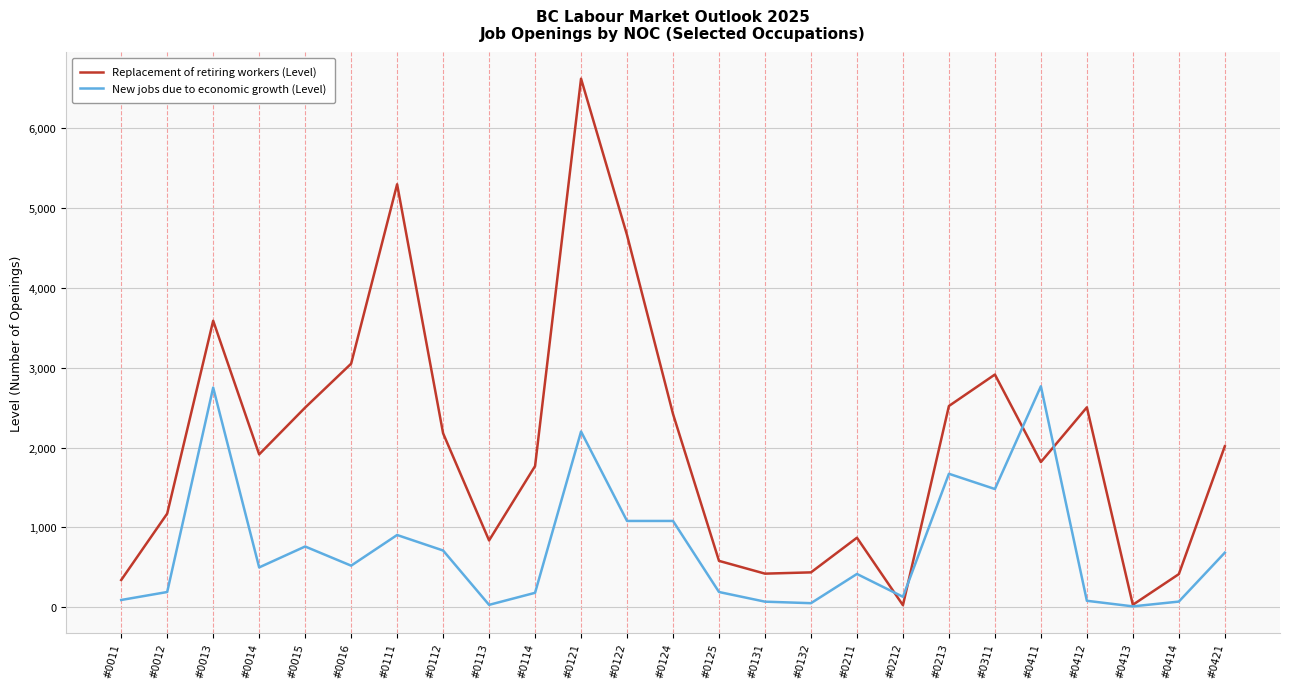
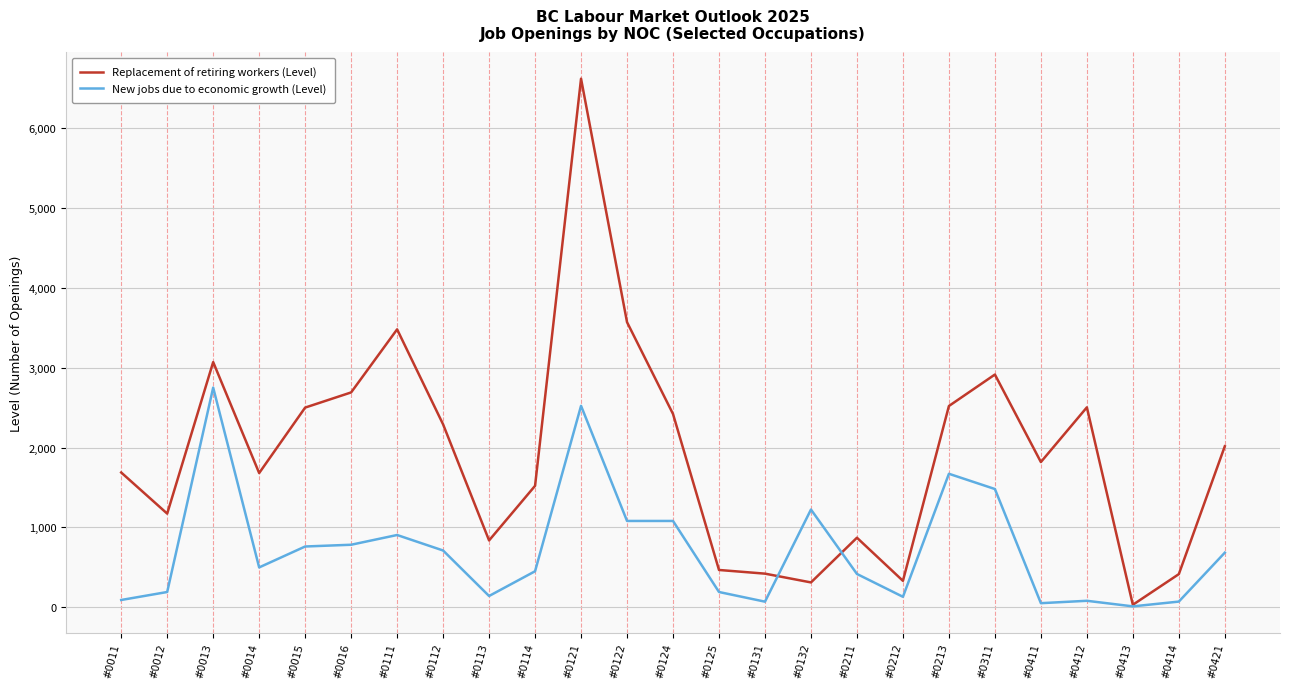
  {
    "Replacement of retiring workers (Level)": {
-     "#0011": "300",
+     "#0011": "1,700",
      "#0012": "1,200",
-     "#0013": "3,600",
-     "#0014": "1,900",
+     "#0013": "3,100",
+     "#0014": "1,700",
      "#0015": "2,500",
-     "#0016": "3,100",
-     "#0111": "5,300",
-     "#0112": "2,200",
+     "#0016": "2,700",
+     "#0111": "3,500",
+     "#0112": "2,300",
      "#0113": "800",
-     "#0114": "1,800",
+     "#0114": "1,500",
      "#0121": "6,600",
-     "#0122": "4,700",
+     "#0122": "3,600",
      "#0124": "2,400",
-     "#0125": "600",
+     "#0125": "500",
      "#0131": "400",
-     "#0132": "400",
+     "#0132": "300",
      "#0211": "900",
-     "#0212": "0",
+     "#0212": "300",
      "#0213": "2,500",
      "#0311": "2,900",
      "#0411": "1,800",
      "#0412": "2,500",
      "#0414": "400",
      "#0421": "2,000"
    },
    "New jobs due to economic growth (Level)": {
      "#0011": "100",
      "#0012": "200",
      "#0013": "2,800",
      "#0014": "500",
      "#0015": "800",
-     "#0016": "500",
+     "#0016": "800",
      "#0111": "900",
      "#0112": "700",
-     "#0113": "0",
-     "#0114": "200",
-     "#0121": "2,200",
+     "#0113": "100",
+     "#0114": "500",
+     "#0121": "2,500",
      "#0122": "1,100",
      "#0124": "1,100",
      "#0125": "200",
      "#0131": "100",
-     "#0132": "100",
+     "#0132": "1,200",
      "#0211": "400",
      "#0212": "100",
      "#0213": "1,700",
      "#0311": "1,500",
-     "#0411": "2,800",
+     "#0411": "100",
      "#0412": "100",
      "#0414": "100",
      "#0421": "700"
    }
  }
